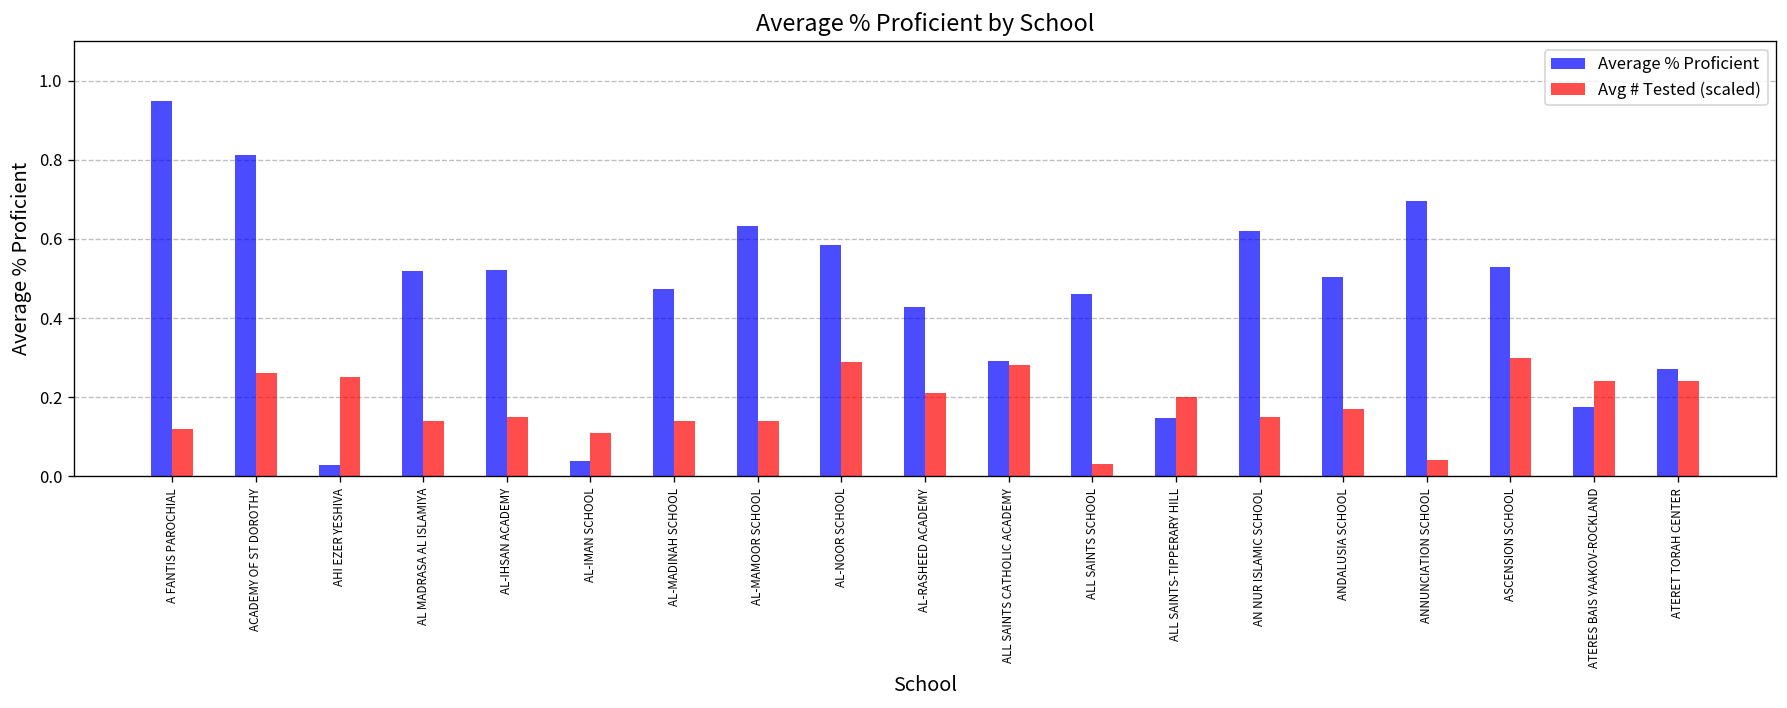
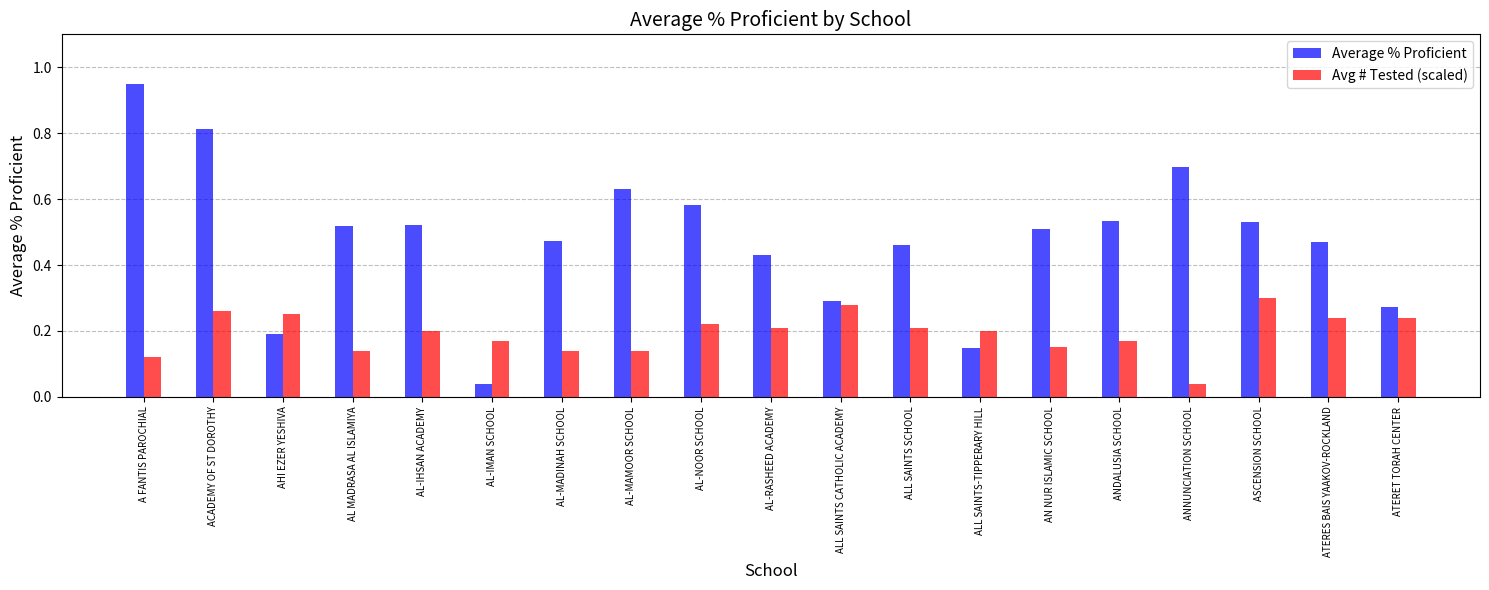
  {
    "Average % Proficient": {
      "A FANTIS PAROCHIAL": 0.95,
      "ACADEMY OF ST DOROTHY": 0.81,
-     "AHI EZER YESHIVA": 0.03,
+     "AHI EZER YESHIVA": 0.19,
      "AL MADRASA AL ISLAMIYA": 0.52,
      "AL-IHSAN ACADEMY": 0.52,
      "AL-IMAN SCHOOL": 0.04,
      "AL-MADINAH SCHOOL": 0.47,
      "AL-MAMOOR SCHOOL": 0.63,
      "AL-NOOR SCHOOL": 0.58,
      "AL-RASHEED ACADEMY": 0.43,
      "ALL SAINTS CATHOLIC ACADEMY": 0.29,
      "ALL SAINTS SCHOOL": 0.46,
      "ALL SAINTS-TIPPERARY HILL": 0.15,
-     "AN NUR ISLAMIC SCHOOL": 0.62,
-     "ANDALUSIA SCHOOL": 0.50,
+     "AN NUR ISLAMIC SCHOOL": 0.51,
+     "ANDALUSIA SCHOOL": 0.53,
      "ANNUNCIATION SCHOOL": 0.70,
      "ASCENSION SCHOOL": 0.53,
-     "ATERES BAIS YAAKOV-ROCKLAND": 0.17,
+     "ATERES BAIS YAAKOV-ROCKLAND": 0.47,
      "ATERET TORAH CENTER": 0.27
    },
    "Avg # Tested (scaled)": {
      "A FANTIS PAROCHIAL": 0.12,
      "ACADEMY OF ST DOROTHY": 0.26,
      "AHI EZER YESHIVA": 0.25,
      "AL MADRASA AL ISLAMIYA": 0.14,
-     "AL-IHSAN ACADEMY": 0.15,
-     "AL-IMAN SCHOOL": 0.11,
+     "AL-IHSAN ACADEMY": 0.20,
+     "AL-IMAN SCHOOL": 0.17,
      "AL-MADINAH SCHOOL": 0.14,
      "AL-MAMOOR SCHOOL": 0.14,
-     "AL-NOOR SCHOOL": 0.29,
+     "AL-NOOR SCHOOL": 0.22,
      "AL-RASHEED ACADEMY": 0.21,
      "ALL SAINTS CATHOLIC ACADEMY": 0.28,
-     "ALL SAINTS SCHOOL": 0.03,
+     "ALL SAINTS SCHOOL": 0.21,
      "ALL SAINTS-TIPPERARY HILL": 0.20,
      "AN NUR ISLAMIC SCHOOL": 0.15,
      "ANDALUSIA SCHOOL": 0.17,
      "ANNUNCIATION SCHOOL": 0.04,
      "ASCENSION SCHOOL": 0.30,
      "ATERES BAIS YAAKOV-ROCKLAND": 0.24,
      "ATERET TORAH CENTER": 0.24
    }
  }
